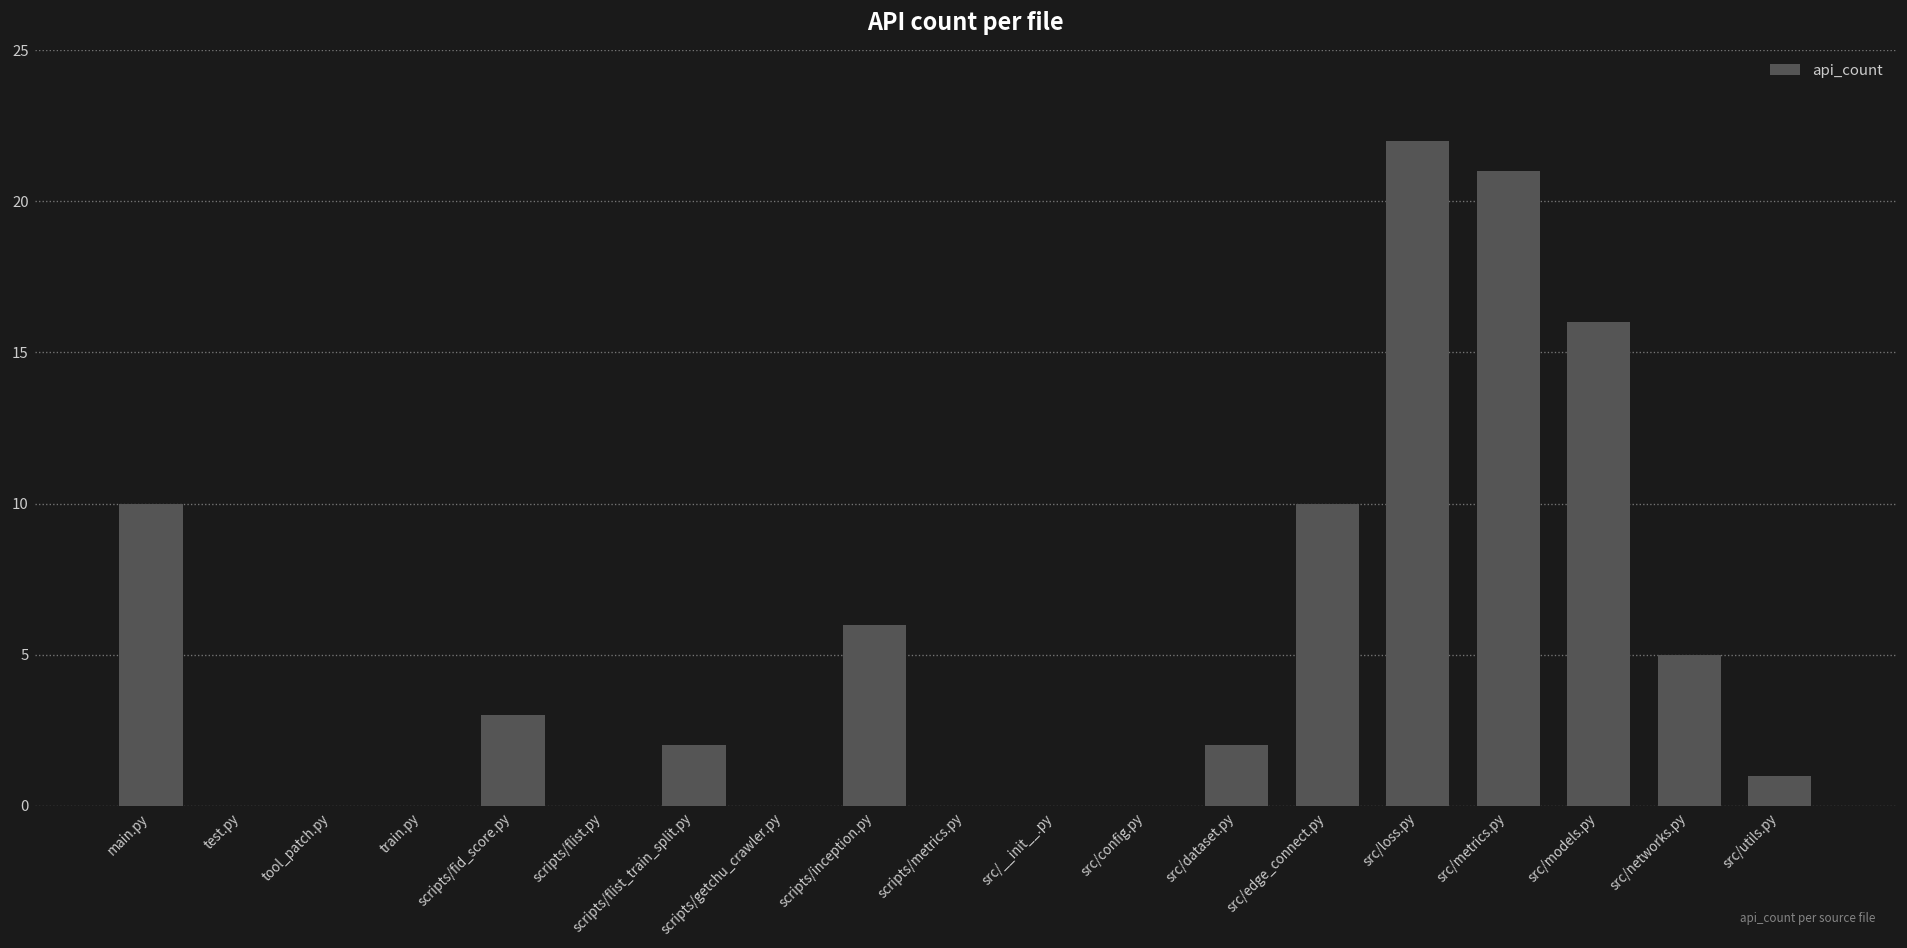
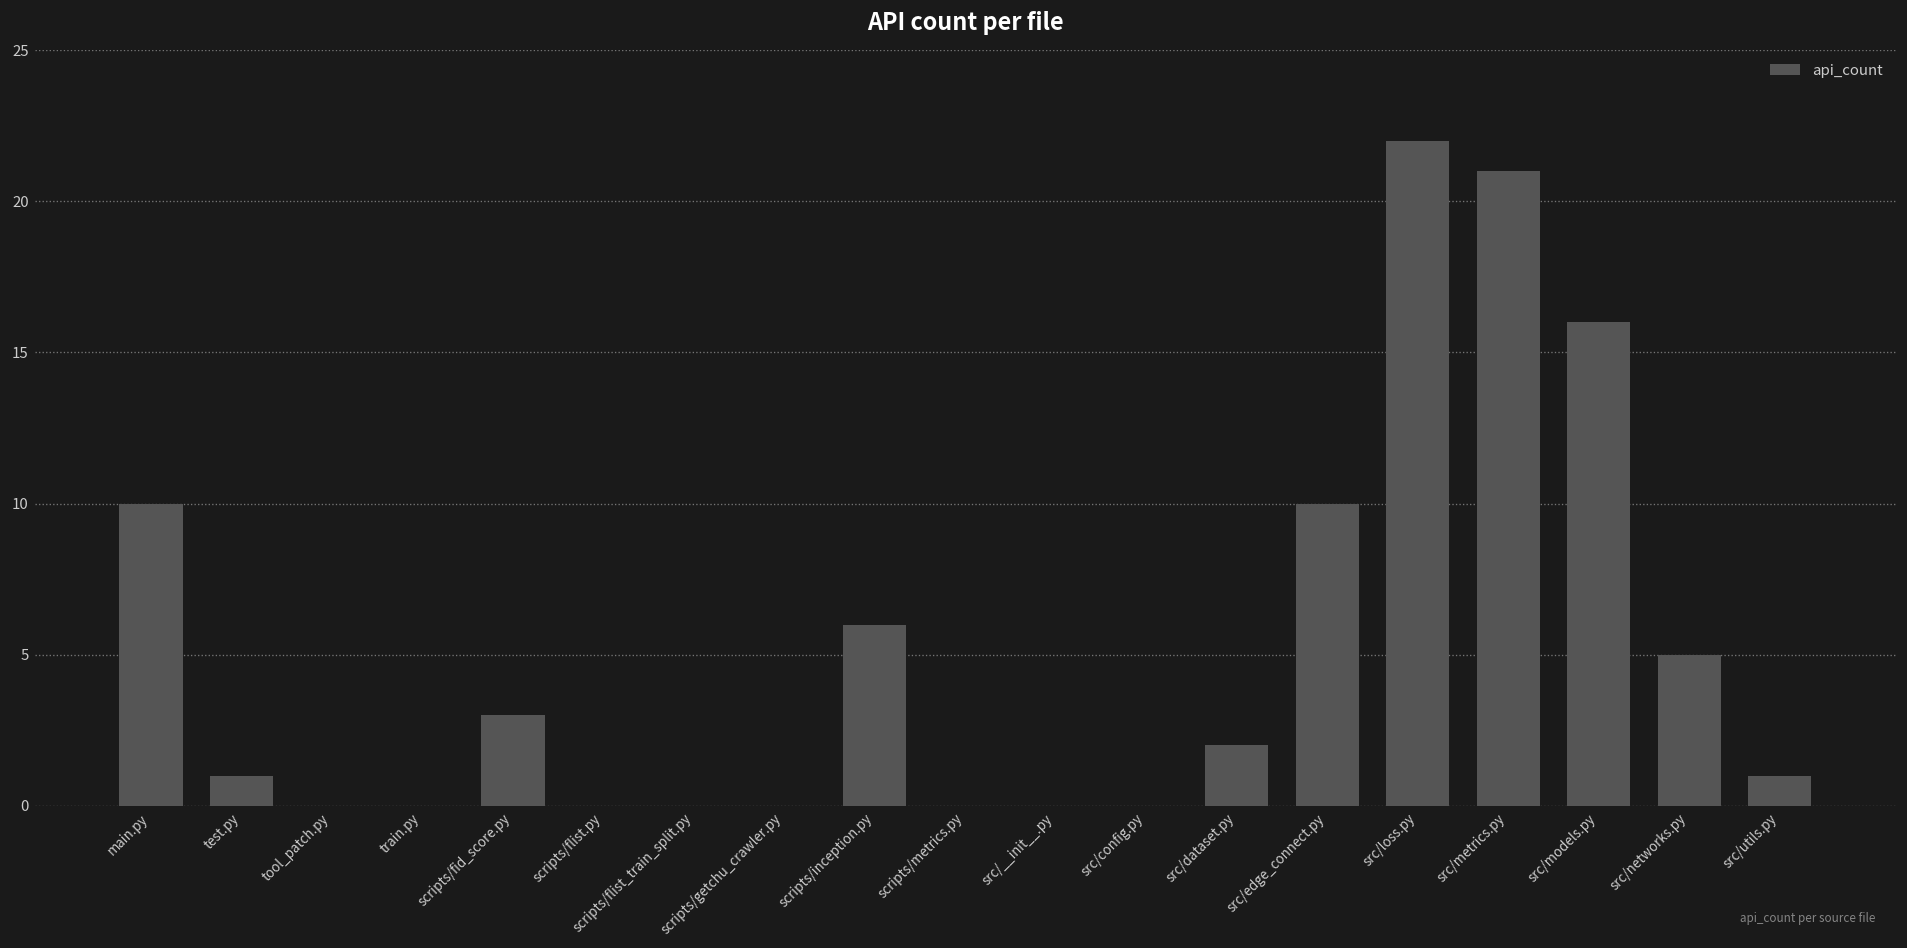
  {
    "main.py": 10,
-   "test.py": 0,
+   "test.py": 1,
    "tool_patch.py": 0,
    "train.py": 0,
    "scripts/fid_score.py": 3,
    "scripts/flist.py": 0,
-   "scripts/flist_train_split.py": 2,
+   "scripts/flist_train_split.py": 0,
    "scripts/getchu_crawler.py": 0,
    "scripts/inception.py": 6,
    "scripts/metrics.py": 0,
    "src/__init__.py": 0,
    "src/config.py": 0,
    "src/dataset.py": 2,
    "src/edge_connect.py": 10,
    "src/loss.py": 22,
    "src/metrics.py": 21,
    "src/models.py": 16,
    "src/networks.py": 5,
    "src/utils.py": 1
  }
